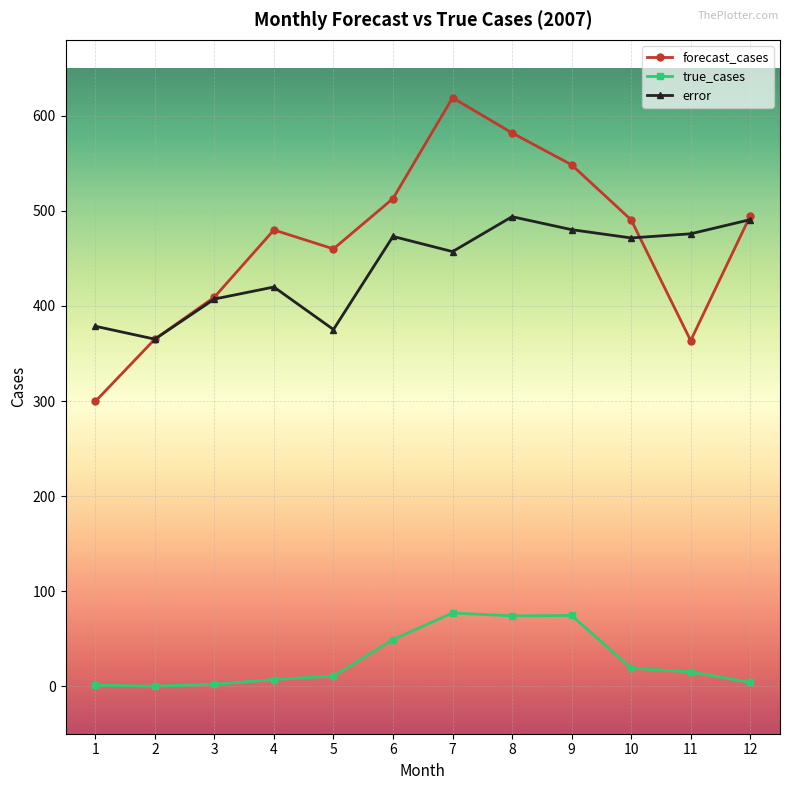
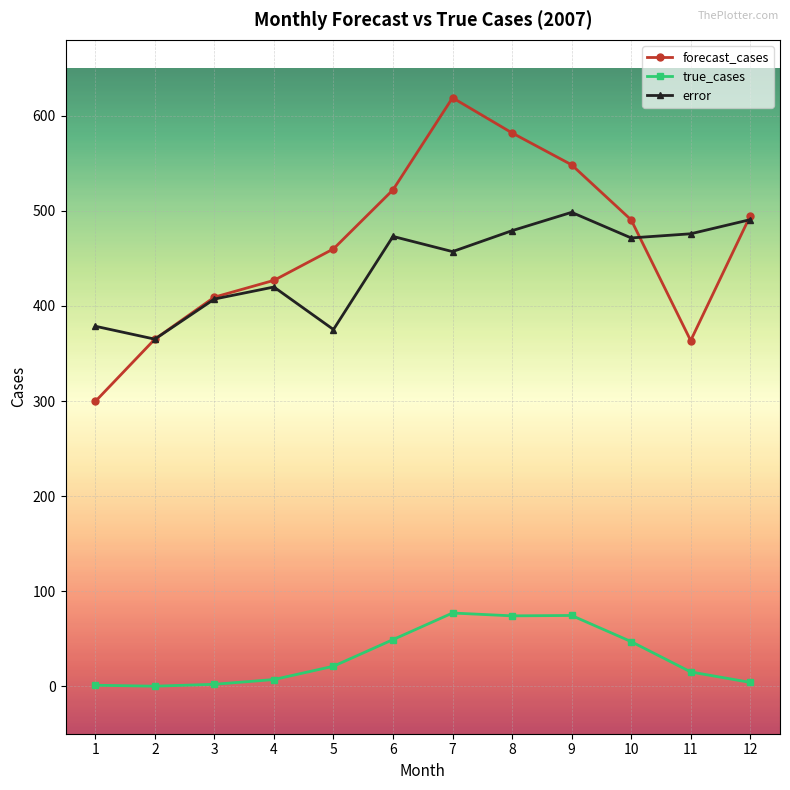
  {
    "forecast_cases": {
      "1": 300,
-     "4": 480,
+     "4": 430,
      "5": 460,
-     "6": 510,
+     "6": 520,
      "7": 620,
      "8": 580,
      "9": 550,
      "10": 490,
      "11": 360,
      "12": 490
    },
    "true_cases": {
      "1": 0,
      "2": 0,
      "3": 0,
      "4": 10,
-     "5": 10,
+     "5": 20,
      "6": 50,
      "7": 80,
      "8": 70,
      "9": 70,
-     "10": 20,
+     "10": 50,
      "11": 20,
      "12": 0
    },
    "error": {
      "1": 380,
      "4": 420,
      "5": 380,
      "6": 470,
      "7": 460,
-     "8": 490,
-     "9": 480,
+     "8": 480,
+     "9": 500,
      "10": 470,
      "11": 480,
      "12": 490
    }
  }
